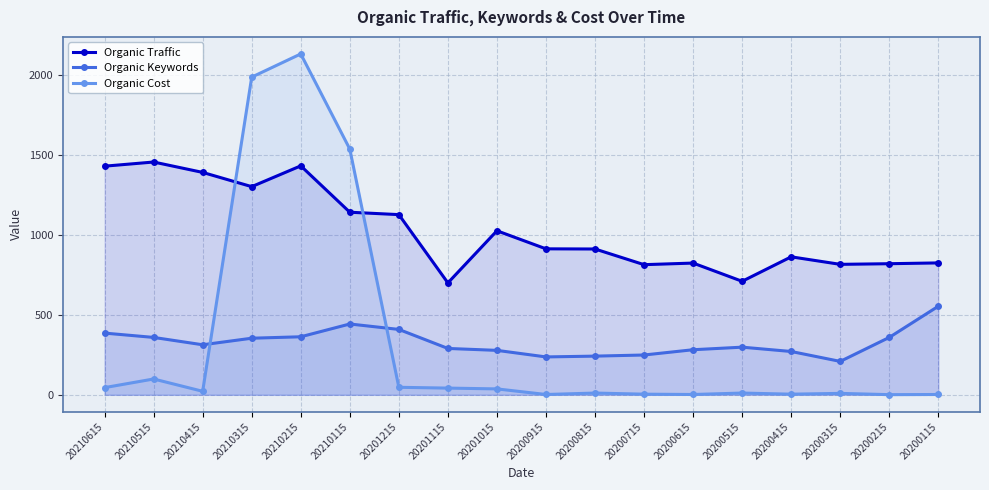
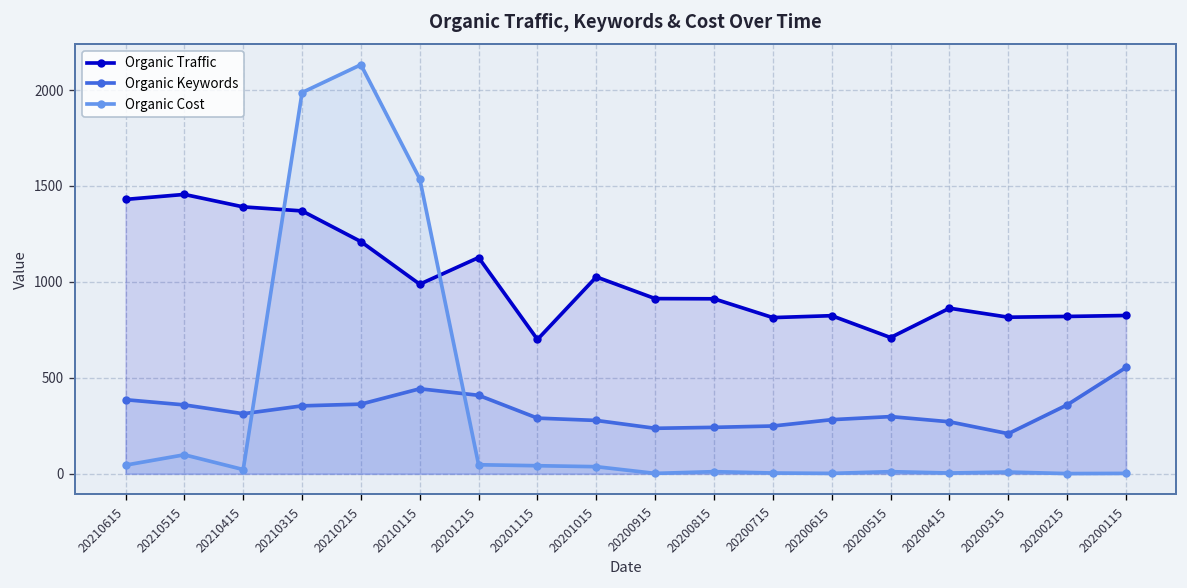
  {
    "Organic Traffic": {
      "20210615": 1430,
      "20210515": 1460,
      "20210415": 1390,
-     "20210315": 1300,
-     "20210215": 1430,
-     "20210115": 1140,
+     "20210315": 1370,
+     "20210215": 1210,
+     "20210115": 990,
      "20201215": 1130,
      "20201115": 700,
      "20201015": 1030,
      "20200915": 910,
      "20200815": 910,
      "20200715": 810,
      "20200615": 820,
      "20200515": 710,
      "20200415": 860,
      "20200315": 820,
      "20200215": 820,
      "20200115": 830
    }
  }
